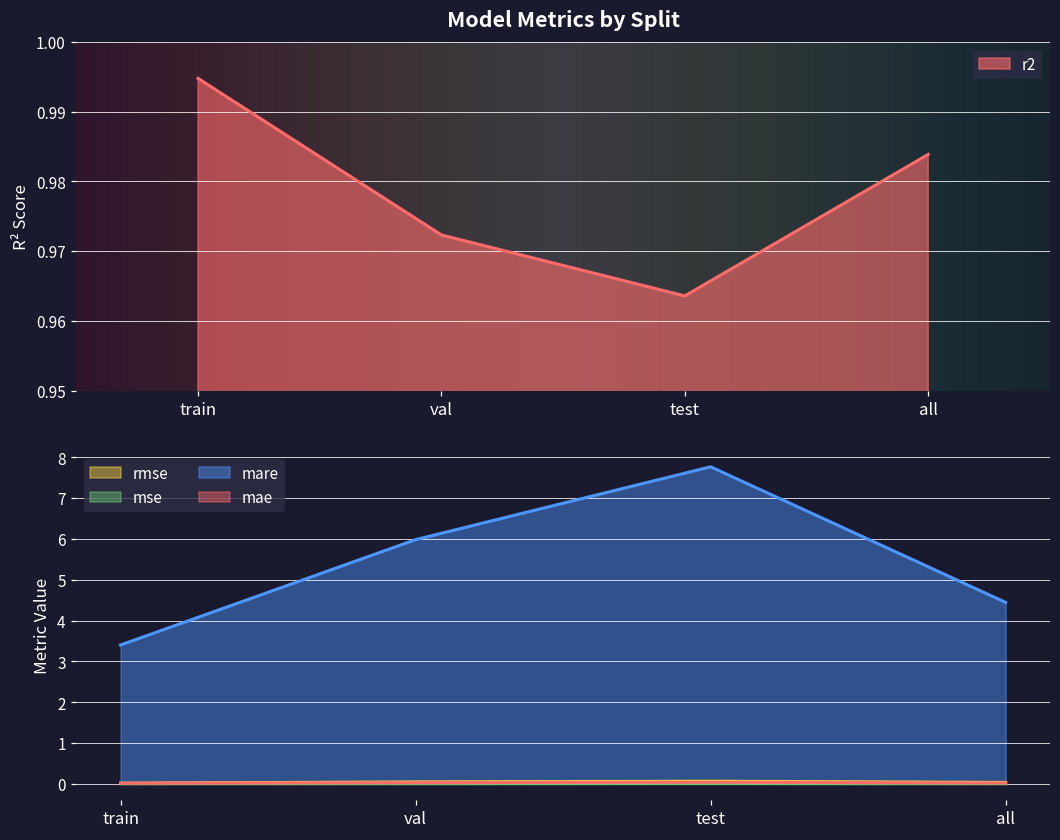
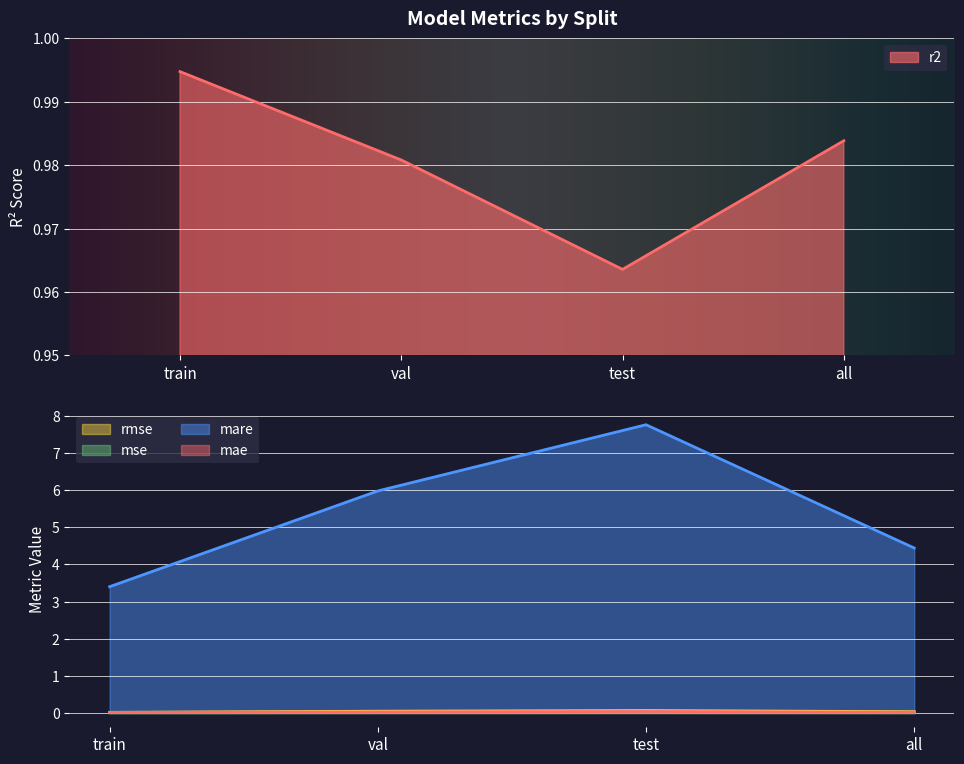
  {
    "Model Metrics by Split": {
      "train": 0.995,
-     "val": 0.972,
+     "val": 0.981,
      "test": 0.964,
      "all": 0.984
    }
  }
